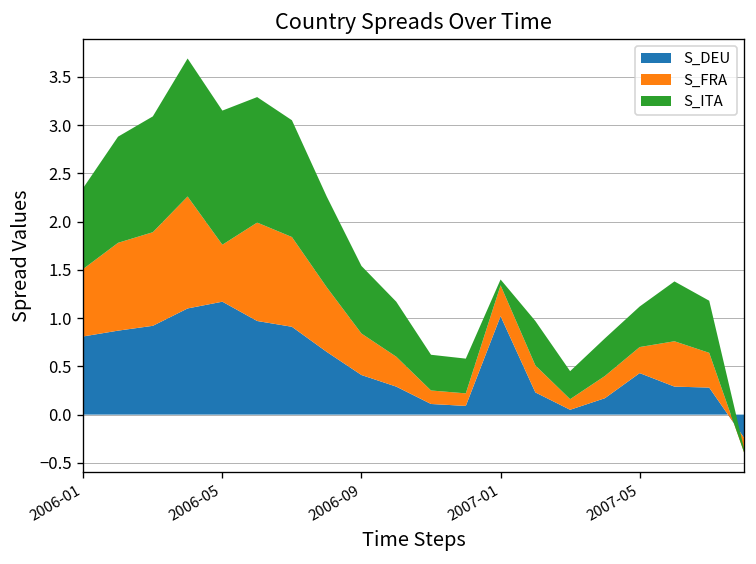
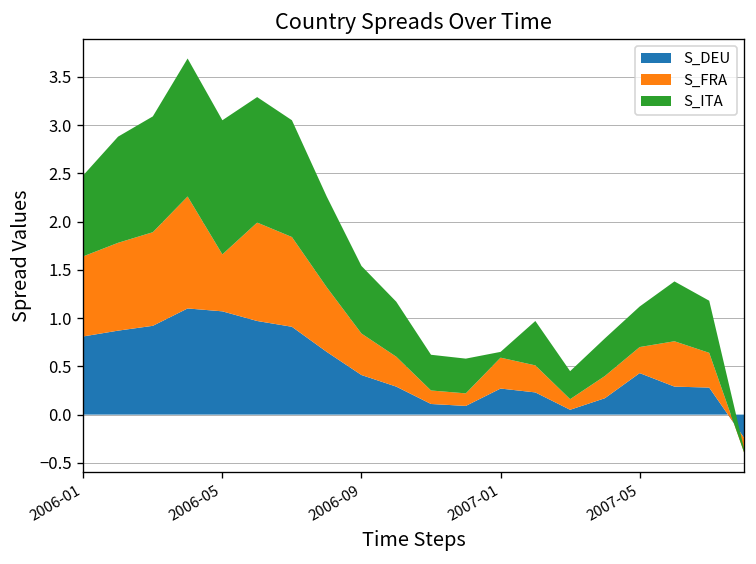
  {
    "S_DEU": {
-     "2006-05": 1.2,
-     "2007-01": 1.0
+     "2006-05": 1.1,
+     "2007-01": 0.3
    },
    "S_FRA": {
-     "2006-01": 0.7
+     "2006-01": 0.8
    },
    "S_ITA": {
      "2006-01": 0.8,
      "2006-05": 1.4,
      "2006-09": 0.7,
      "2007-01": 0.1,
      "2007-05": 0.4
    }
  }
